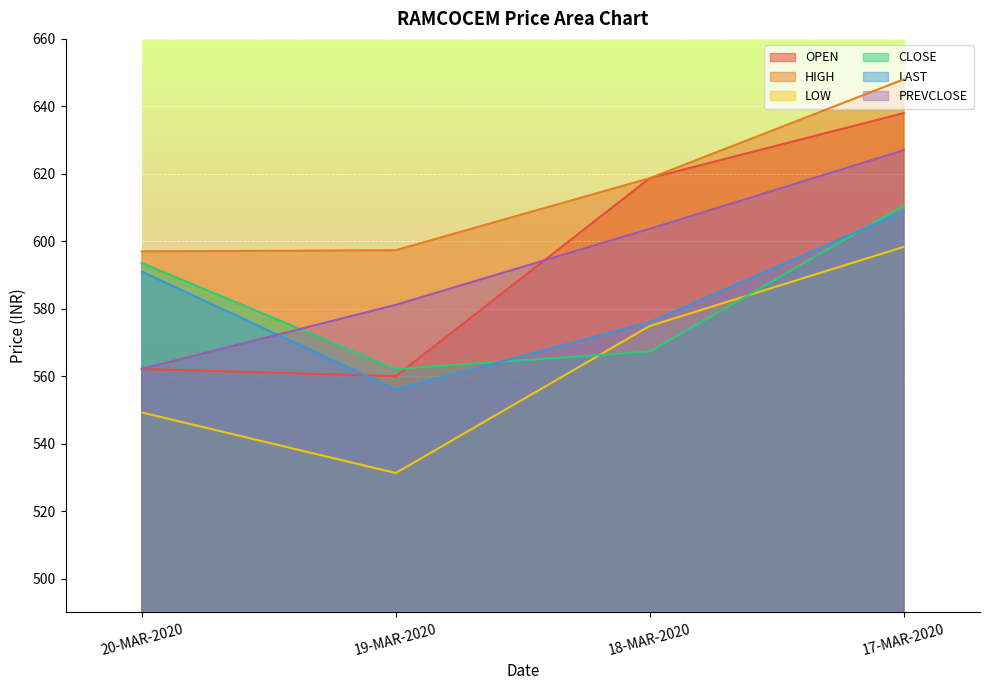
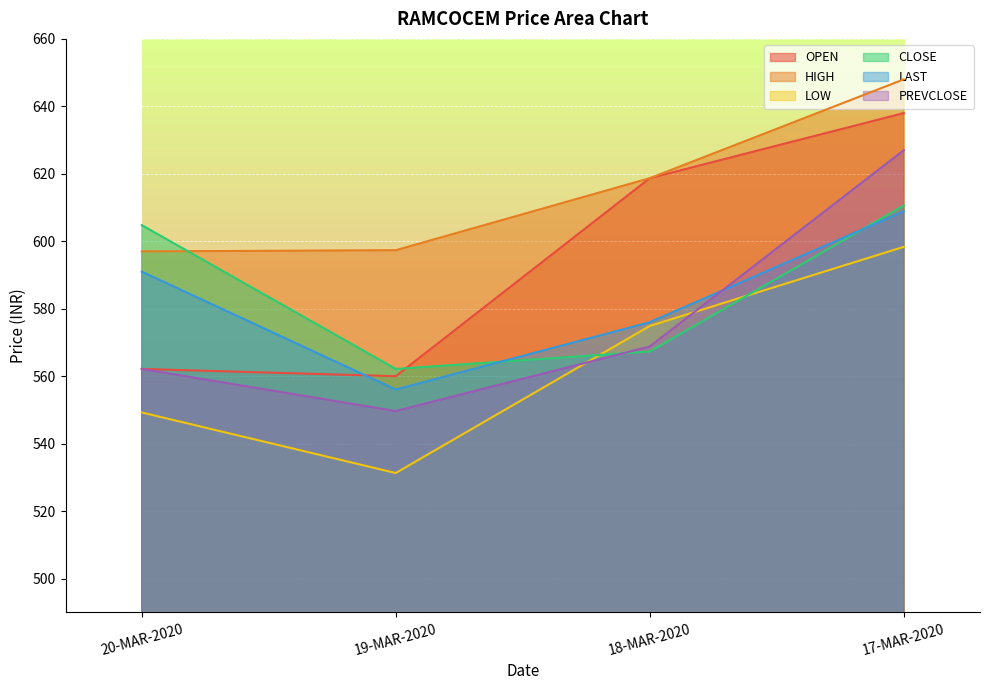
  {
    "CLOSE": {
-     "20-MAR-2020": 594,
+     "20-MAR-2020": 605,
      "19-MAR-2020": 562,
      "18-MAR-2020": 567,
      "17-MAR-2020": 611
    },
    "LAST": {
      "20-MAR-2020": 591,
      "19-MAR-2020": 556,
      "18-MAR-2020": 576,
      "17-MAR-2020": 609
    },
    "PREVCLOSE": {
-     "19-MAR-2020": 581,
-     "18-MAR-2020": 604,
+     "19-MAR-2020": 550,
+     "18-MAR-2020": 569,
      "17-MAR-2020": 627
    }
  }
